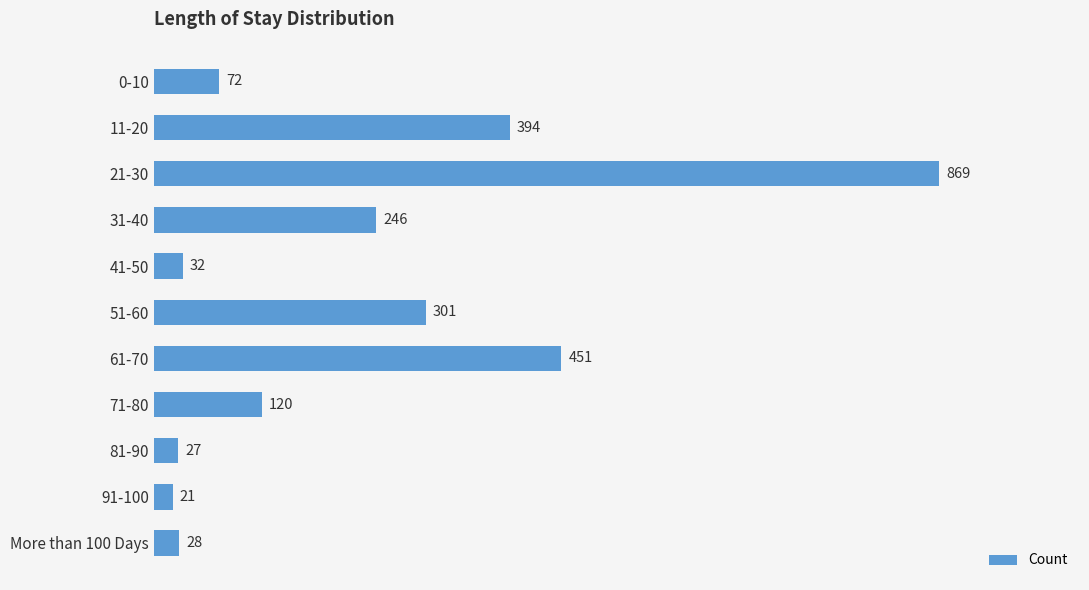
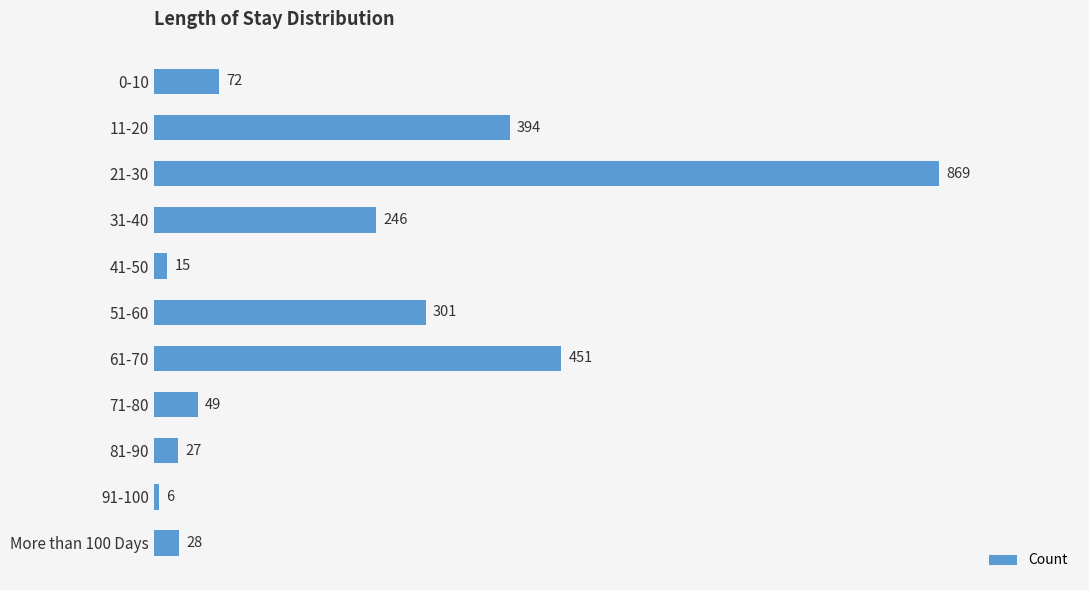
  {
    "0-10": 72,
    "11-20": 394,
    "21-30": 869,
    "31-40": 246,
-   "41-50": 32,
+   "41-50": 15,
    "51-60": 301,
    "61-70": 451,
-   "71-80": 120,
+   "71-80": 49,
    "81-90": 27,
-   "91-100": 21,
+   "91-100": 6,
    "More than 100 Days": 28
  }
